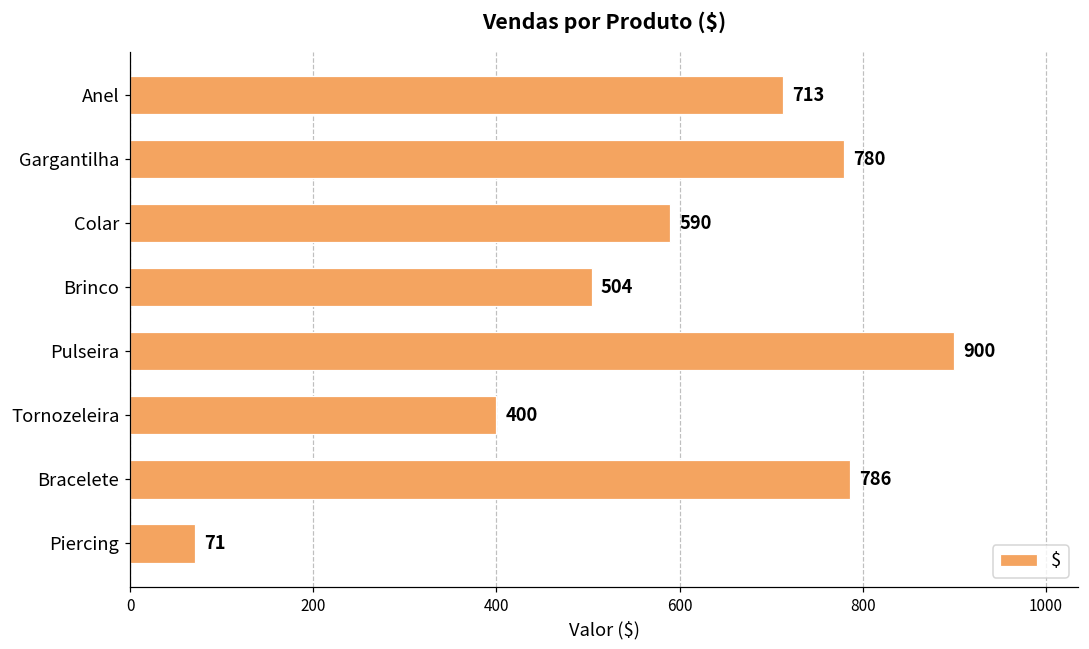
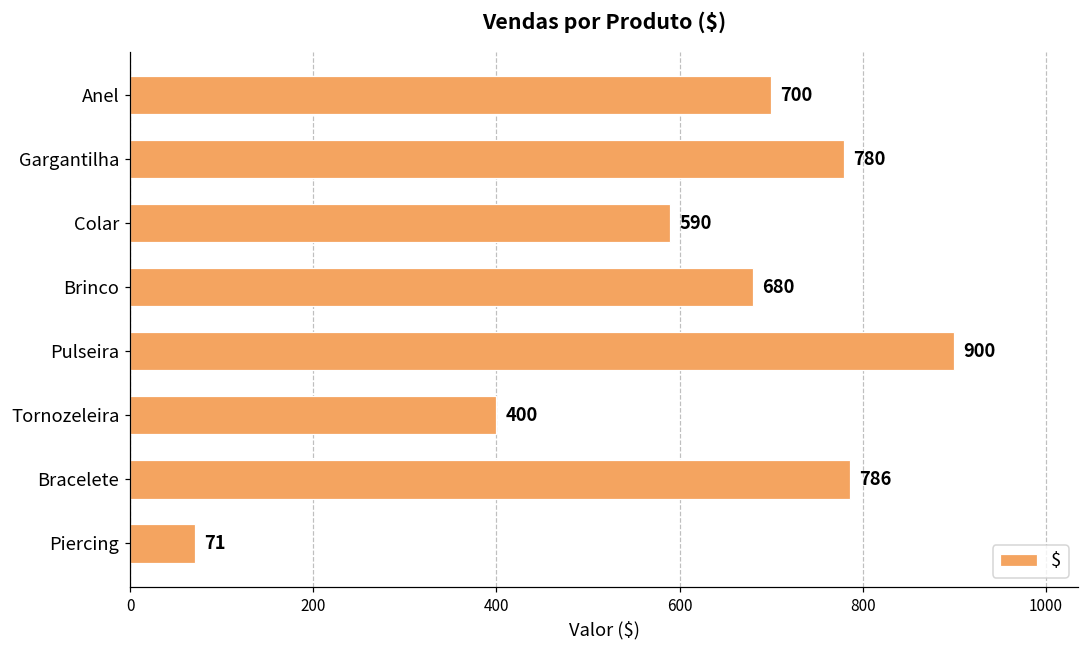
  {
-   "Anel": 713,
+   "Anel": 700,
    "Gargantilha": 780,
    "Colar": 590,
-   "Brinco": 504,
+   "Brinco": 680,
    "Pulseira": 900,
    "Tornozeleira": 400,
    "Bracelete": 786,
    "Piercing": 71
  }
